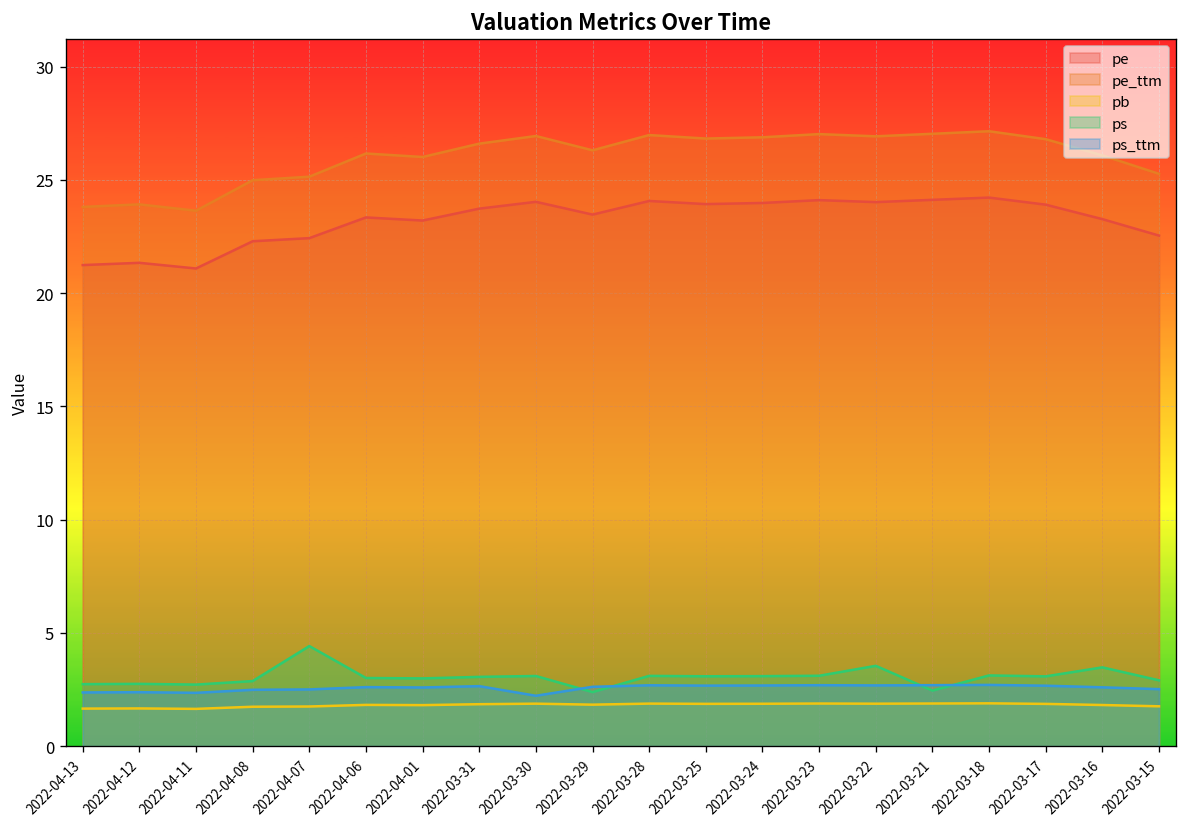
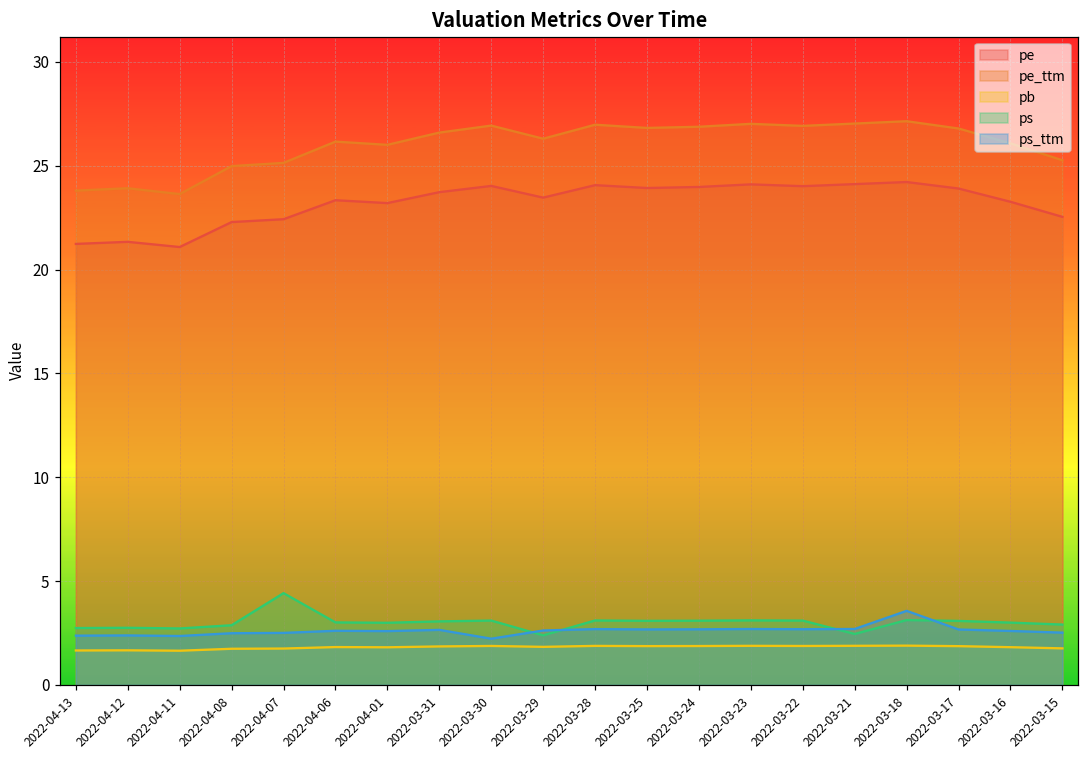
  {
    "ps": {
      "2022-04-13": 2.7,
      "2022-04-12": 2.8,
      "2022-04-11": 2.7,
      "2022-04-08": 2.9,
      "2022-04-07": 4.4,
      "2022-04-06": 3.0,
      "2022-04-01": 3.0,
      "2022-03-31": 3.1,
      "2022-03-30": 3.1,
      "2022-03-29": 2.4,
      "2022-03-28": 3.1,
      "2022-03-25": 3.1,
      "2022-03-24": 3.1,
      "2022-03-23": 3.1,
-     "2022-03-22": 3.5,
+     "2022-03-22": 3.1,
      "2022-03-21": 2.5,
      "2022-03-18": 3.1,
      "2022-03-17": 3.1,
-     "2022-03-16": 3.5,
+     "2022-03-16": 3.0,
      "2022-03-15": 2.9
    },
    "ps_ttm": {
      "2022-04-13": 2.4,
      "2022-04-12": 2.4,
      "2022-04-11": 2.4,
      "2022-04-08": 2.5,
      "2022-04-07": 2.5,
      "2022-04-06": 2.6,
      "2022-04-01": 2.6,
      "2022-03-31": 2.6,
      "2022-03-30": 2.2,
      "2022-03-29": 2.6,
      "2022-03-28": 2.7,
      "2022-03-25": 2.7,
      "2022-03-24": 2.7,
      "2022-03-23": 2.7,
      "2022-03-22": 2.7,
      "2022-03-21": 2.7,
-     "2022-03-18": 2.7,
+     "2022-03-18": 3.6,
      "2022-03-17": 2.7,
      "2022-03-16": 2.6,
      "2022-03-15": 2.5
    }
  }
